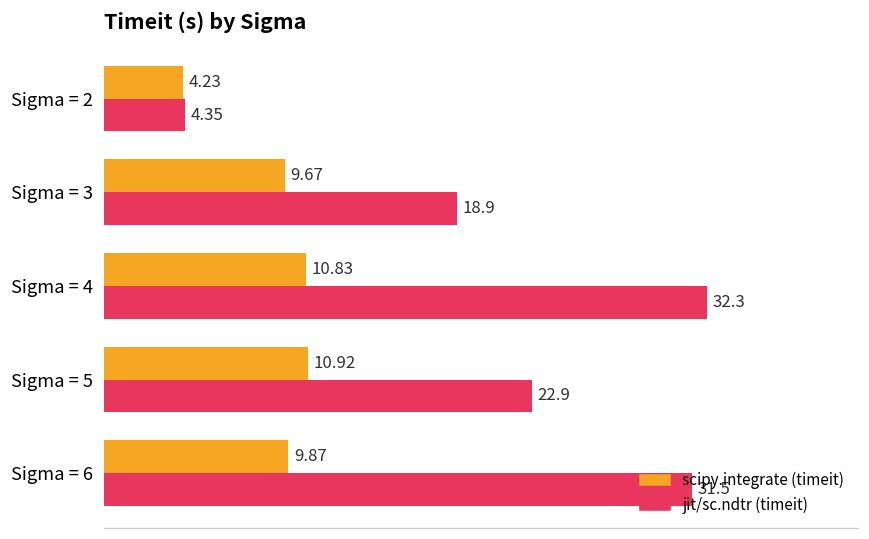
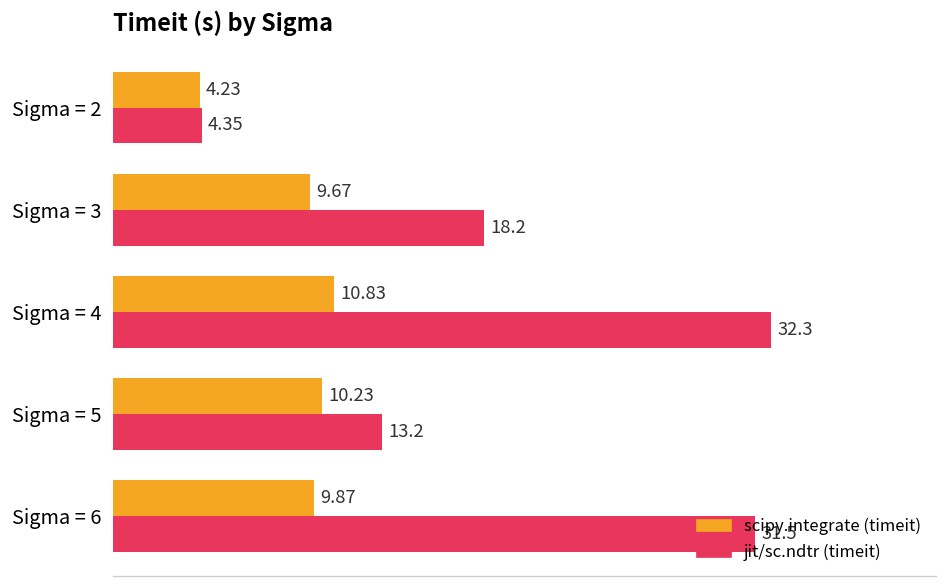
  {
    "scipy.integrate (timeit)": {
      "Sigma = 2": 4.23,
      "Sigma = 3": 9.67,
      "Sigma = 4": 10.83,
-     "Sigma = 5": 10.92,
+     "Sigma = 5": 10.23,
      "Sigma = 6": 9.87
    },
    "jit/sc.ndtr (timeit)": {
      "Sigma = 2": 4.35,
-     "Sigma = 3": 18.9,
+     "Sigma = 3": 18.2,
      "Sigma = 4": 32.3,
-     "Sigma = 5": 22.9,
+     "Sigma = 5": 13.2,
      "Sigma = 6": 31.5
    }
  }
